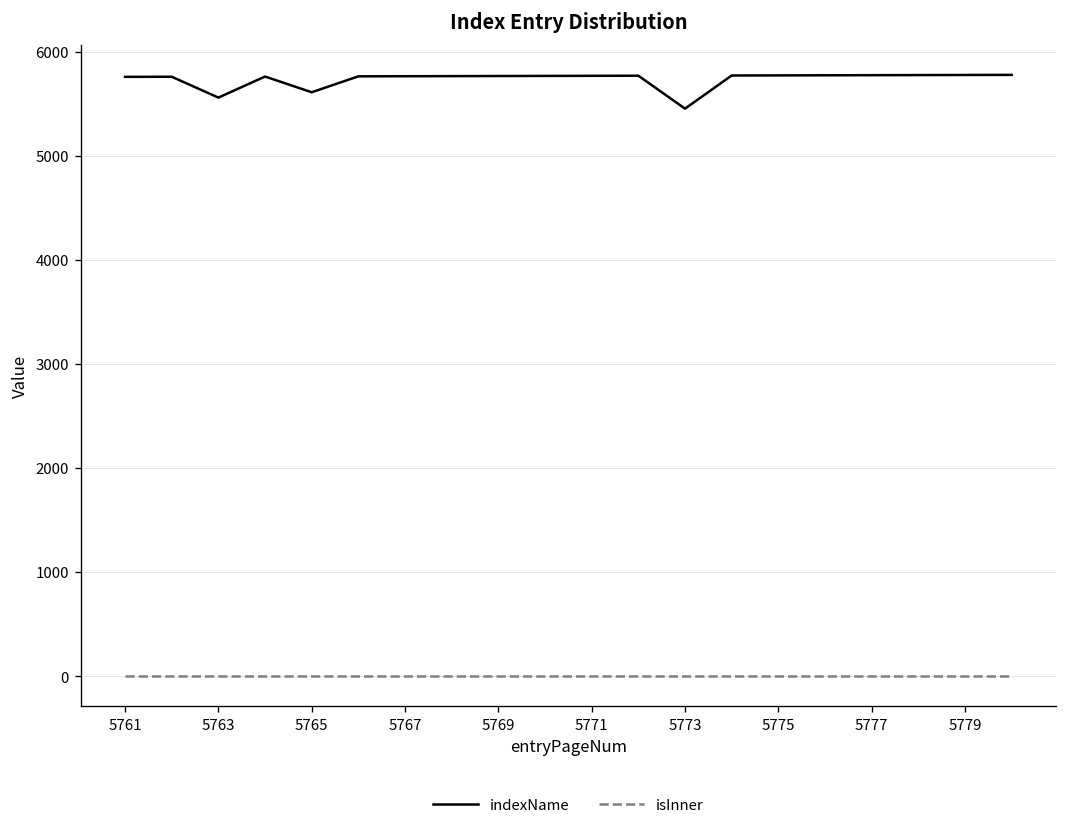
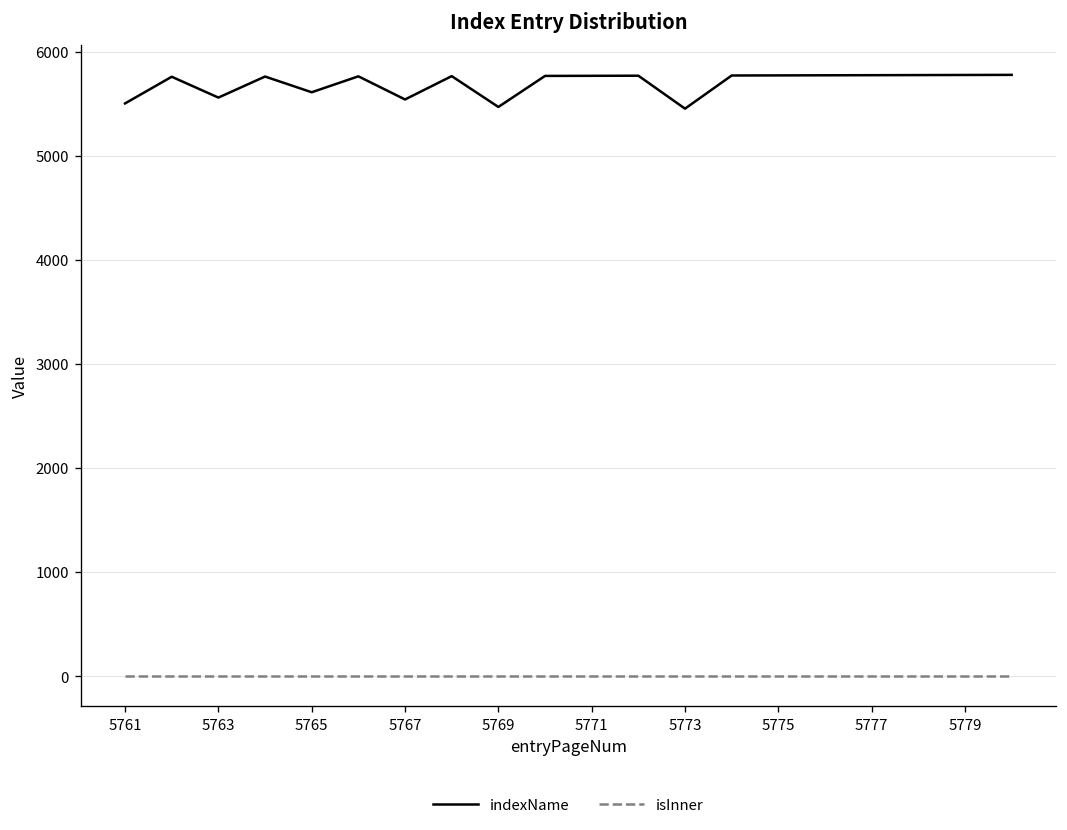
  {
    "indexName": {
-     "5761": 5800,
+     "5761": 5500,
      "5763": 5600,
      "5765": 5600,
-     "5767": 5800,
-     "5769": 5800,
+     "5767": 5500,
+     "5769": 5500,
      "5771": 5800,
      "5773": 5500,
      "5775": 5800,
      "5777": 5800,
      "5779": 5800
    },
    "isInner": {
      "5761": 0,
      "5763": 0,
      "5765": 0,
      "5767": 0,
      "5769": 0,
      "5771": 0,
      "5773": 0,
      "5775": 0,
      "5777": 0,
      "5779": 0
    }
  }
